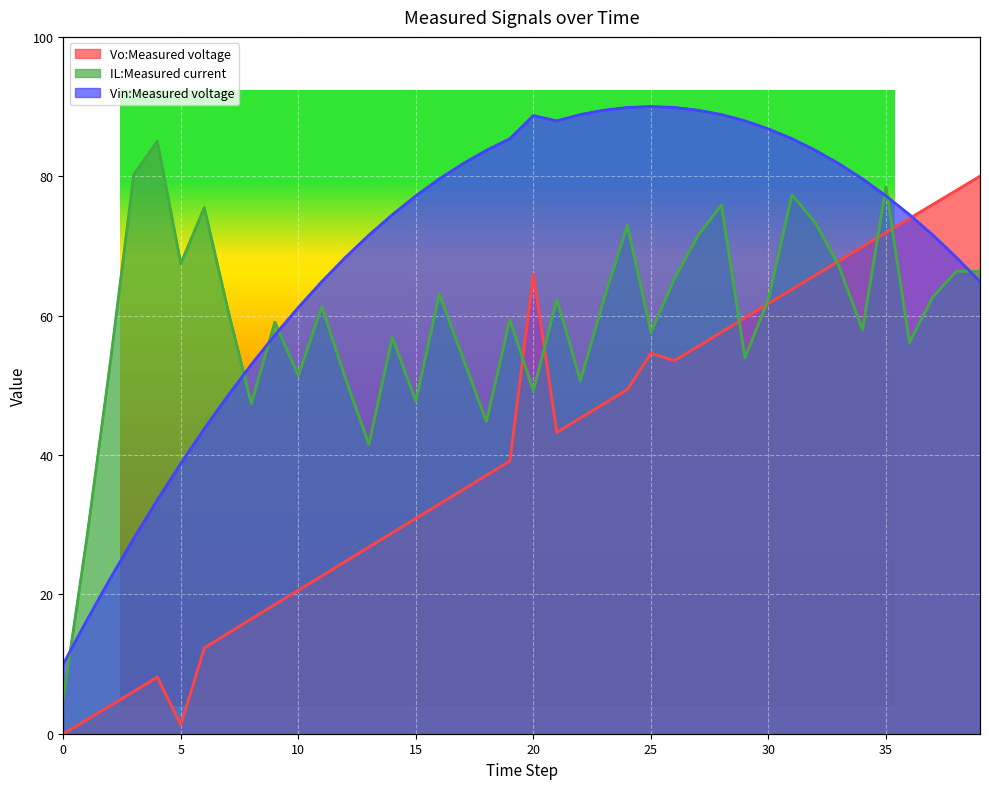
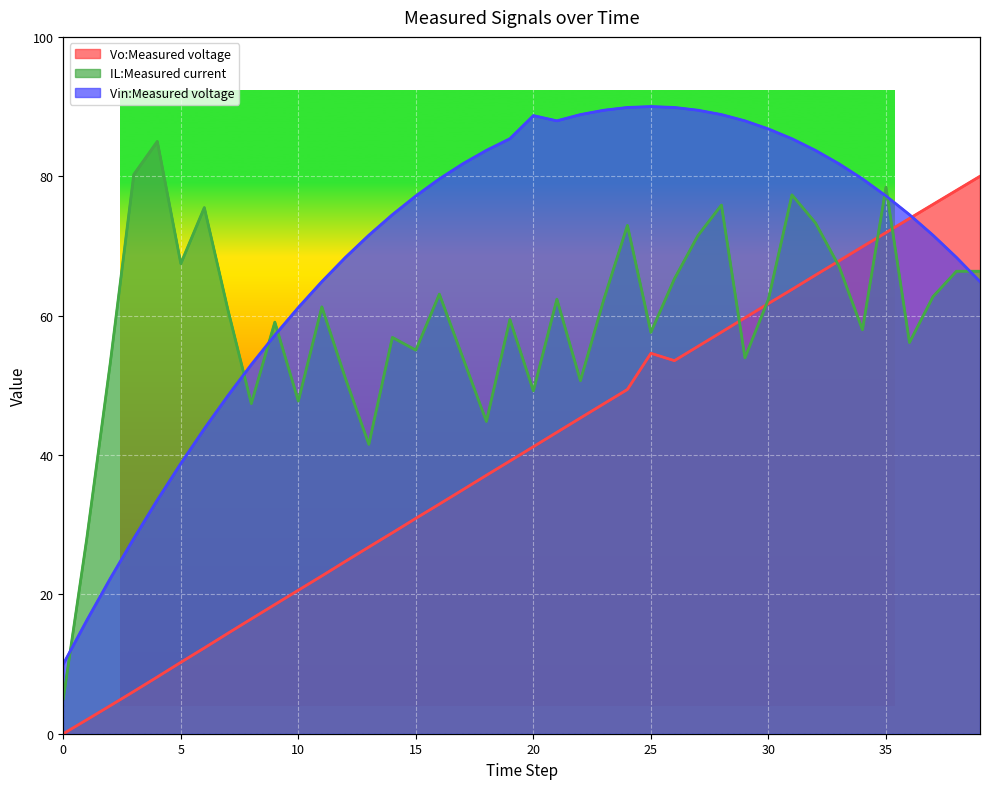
  {
    "Vo:Measured voltage": {
      "0": 0,
-     "5": 1,
+     "5": 10,
      "10": 21,
      "15": 31,
-     "20": 66,
+     "20": 41,
      "25": 55,
      "30": 62,
      "35": 72
    },
    "IL:Measured current": {
      "0": 5,
      "5": 67,
-     "10": 51,
-     "15": 48,
+     "10": 48,
+     "15": 55,
      "20": 49,
      "25": 58,
      "30": 62,
      "35": 78
    },
    "Vin:Measured voltage": {
      "0": 10,
      "5": 39,
      "10": 61,
      "15": 77,
      "20": 89,
      "25": 90,
      "30": 87,
      "35": 77
    }
  }
